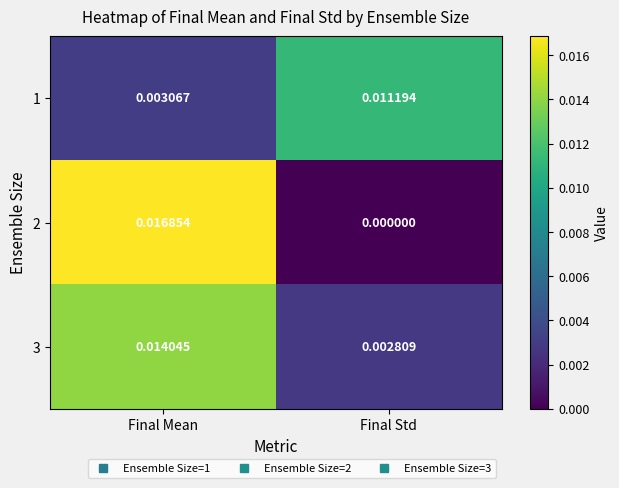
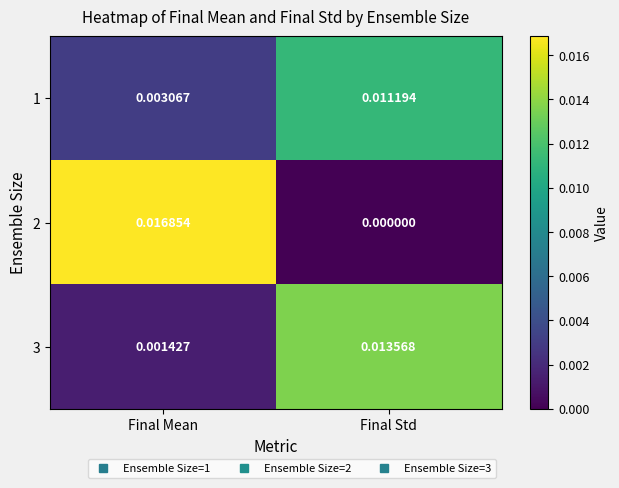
  {
    "1": {
      "Final Mean": 0.003067,
      "Final Std": 0.011194
    },
    "2": {
      "Final Mean": 0.016854,
      "Final Std": 0.000000
    },
    "3": {
-     "Final Mean": 0.014045,
-     "Final Std": 0.002809
+     "Final Mean": 0.001427,
+     "Final Std": 0.013568
    }
  }
